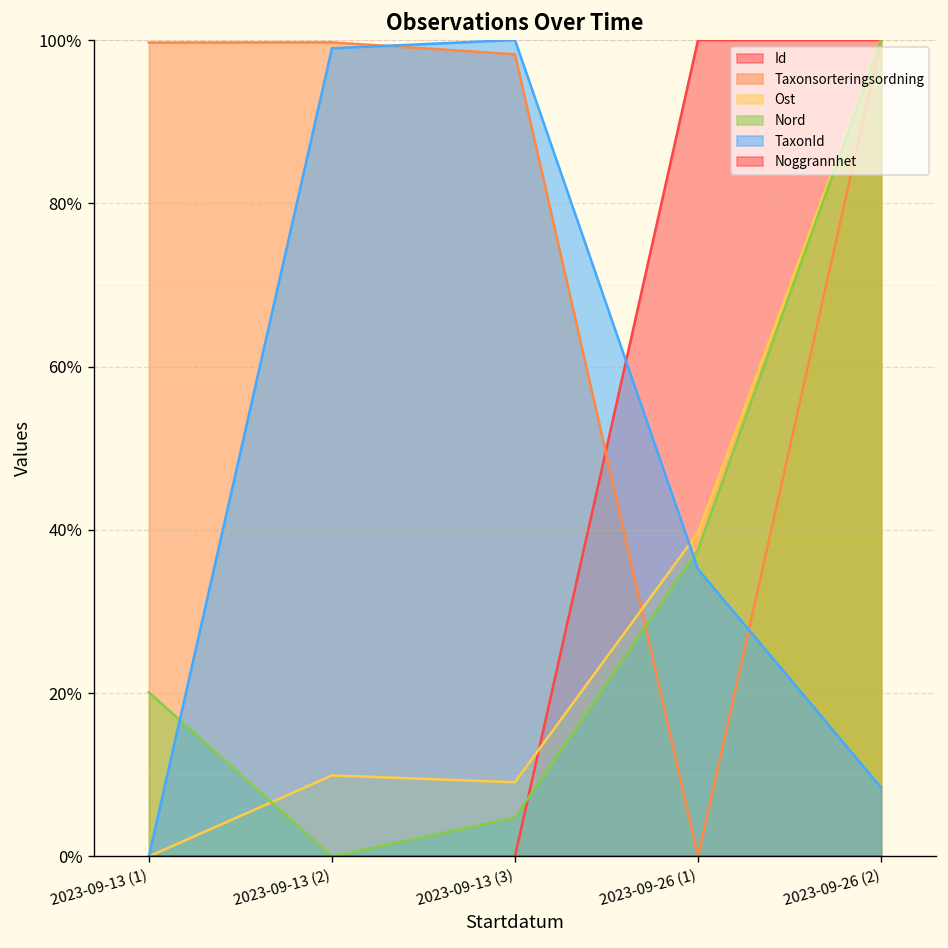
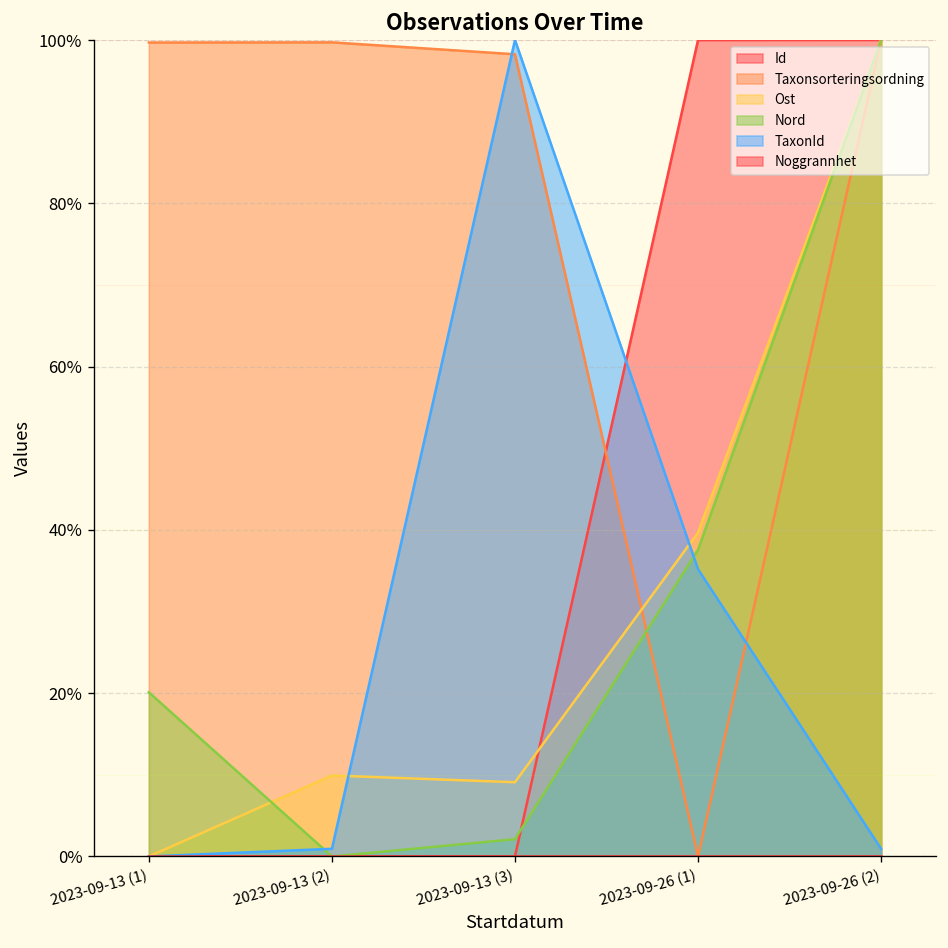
  {
    "Nord": {
      "2023-09-13 (1)": "20%",
-     "2023-09-13 (3)": "5%",
+     "2023-09-13 (3)": "2%",
      "2023-09-26 (1)": "38%"
    },
    "TaxonId": {
-     "2023-09-13 (2)": "99%",
+     "2023-09-13 (2)": "1%",
      "2023-09-13 (3)": "100%",
      "2023-09-26 (1)": "35%",
-     "2023-09-26 (2)": "8%"
+     "2023-09-26 (2)": "1%"
    }
  }
